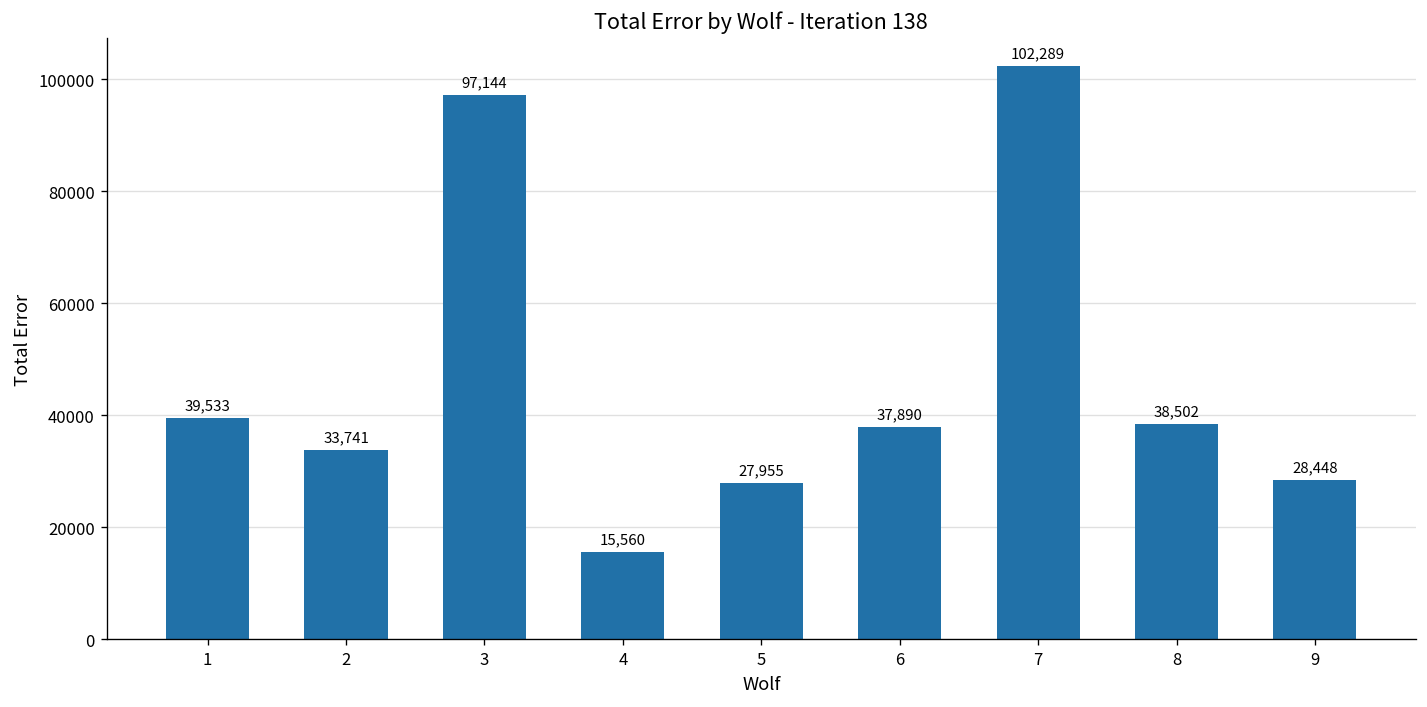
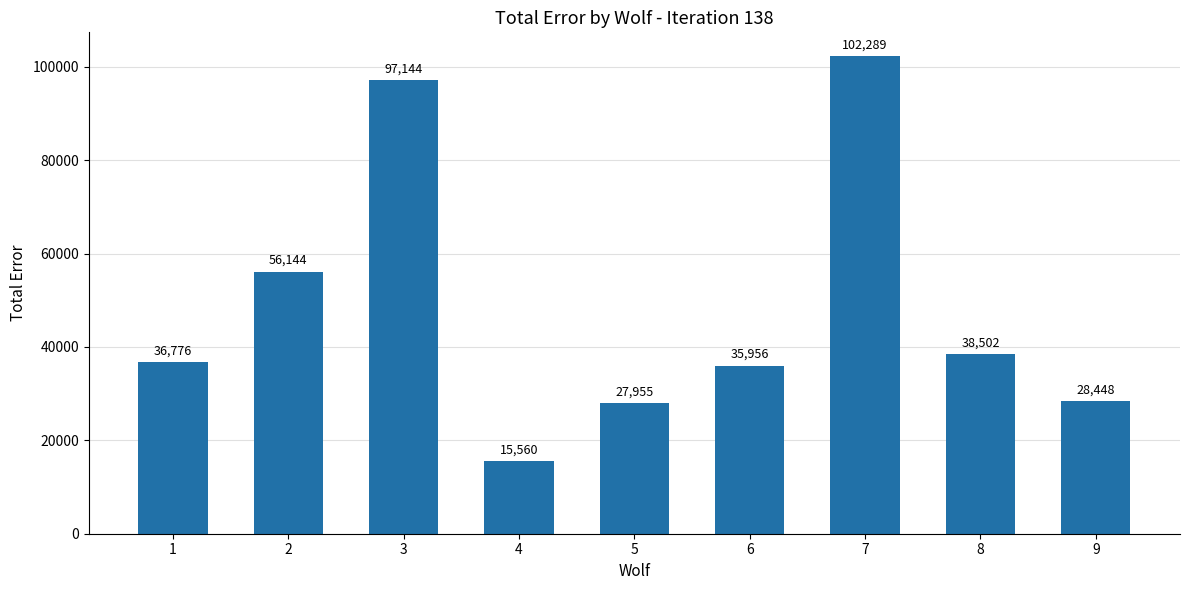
  {
-   "1": "39,533",
-   "2": "33,741",
+   "1": "36,776",
+   "2": "56,144",
    "3": "97,144",
    "4": "15,560",
    "5": "27,955",
-   "6": "37,890",
+   "6": "35,956",
    "7": "102,289",
    "8": "38,502",
    "9": "28,448"
  }
